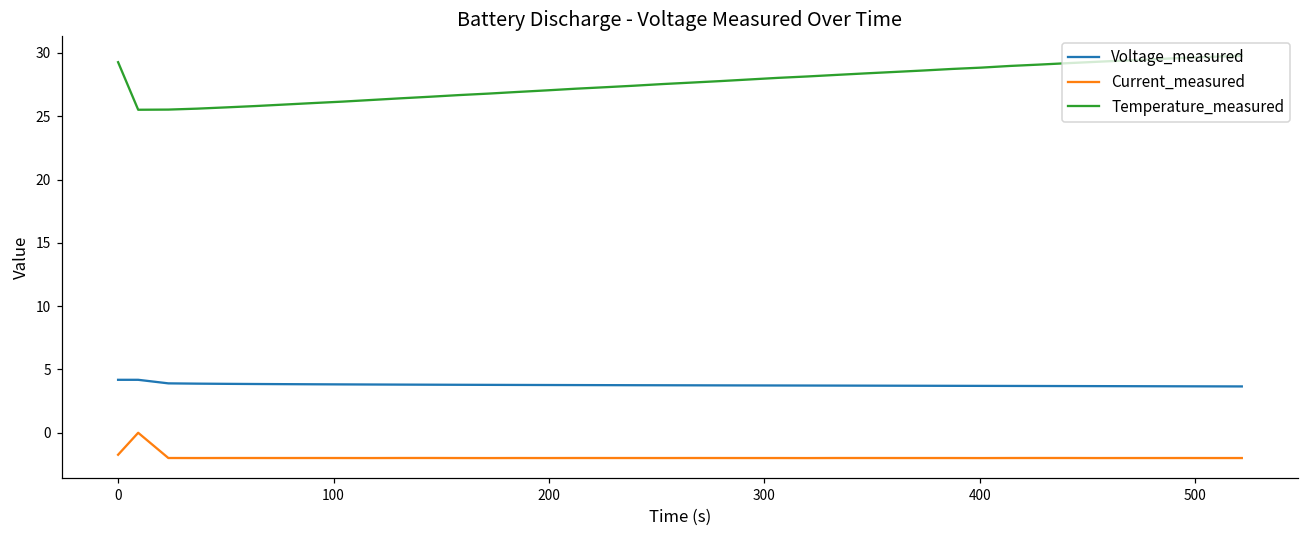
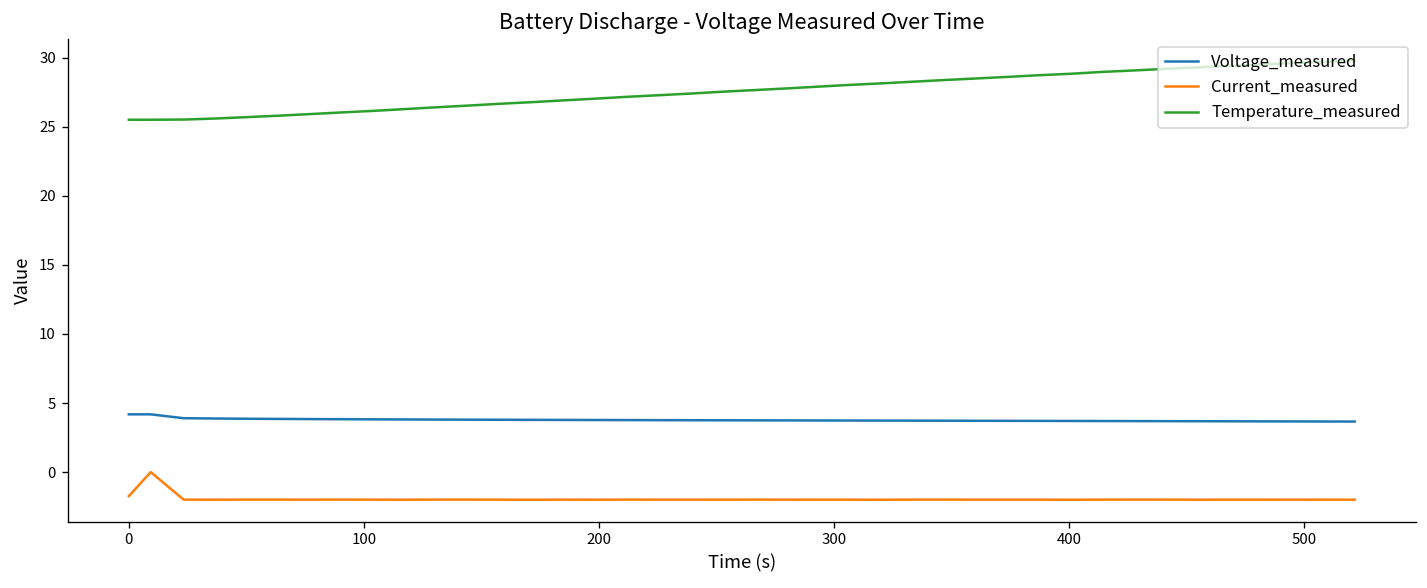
  {
    "Voltage_measured": {
      "0": 4.2
    },
    "Current_measured": {
      "0": -1.7
    },
    "Temperature_measured": {
-     "0": 29.3
+     "0": 25.5
    }
  }
